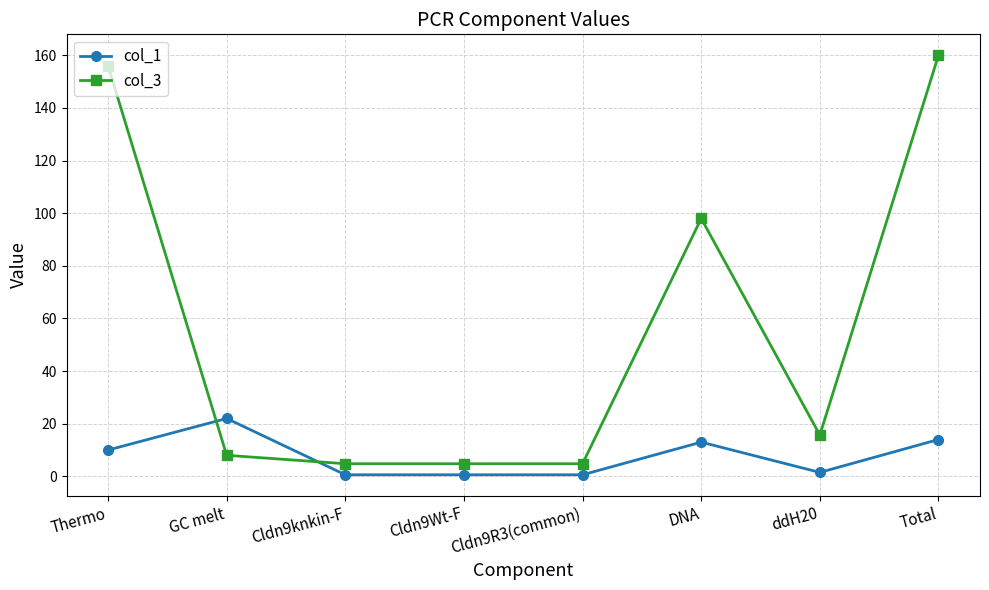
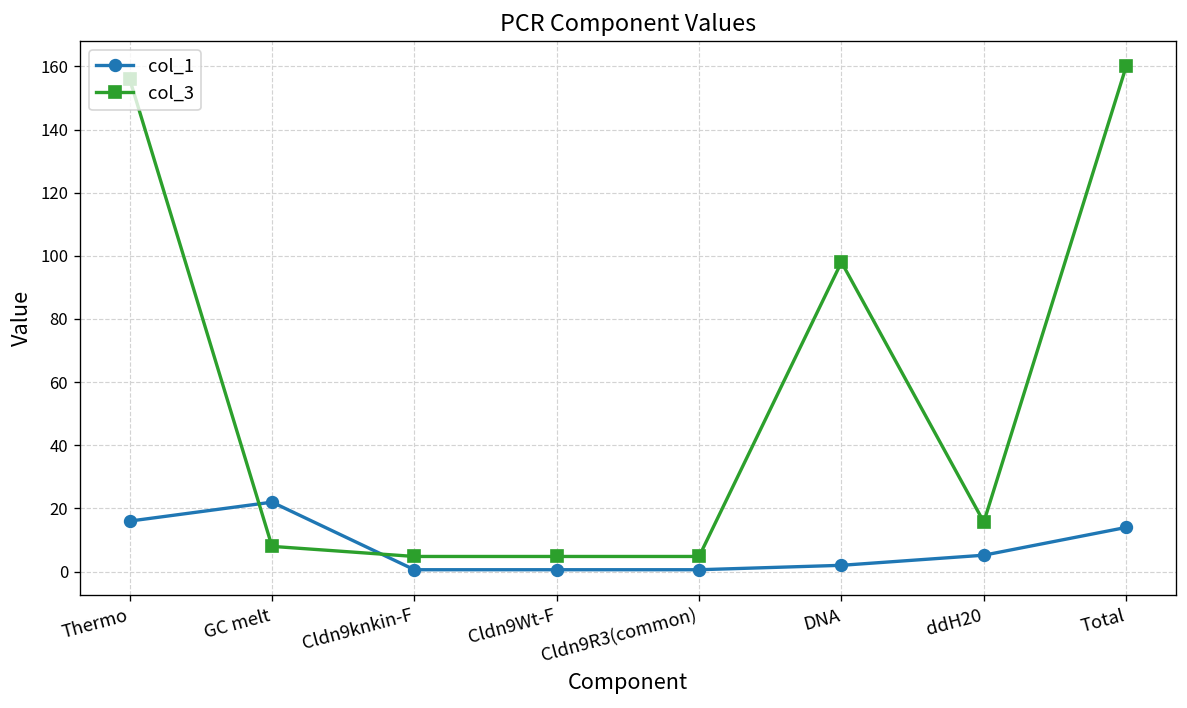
  {
    "col_1": {
-     "Thermo": 10,
+     "Thermo": 16,
      "GC melt": 22,
      "Cldn9knkin-F": 1,
      "Cldn9Wt-F": 1,
      "Cldn9R3(common)": 1,
-     "DNA": 13,
-     "ddH20": 2,
+     "DNA": 2,
+     "ddH20": 5,
      "Total": 14
    },
    "col_3": {
      "GC melt": 8,
      "Cldn9knkin-F": 5,
      "Cldn9Wt-F": 5,
      "Cldn9R3(common)": 5,
      "DNA": 98,
      "ddH20": 16,
      "Total": 160
    }
  }
